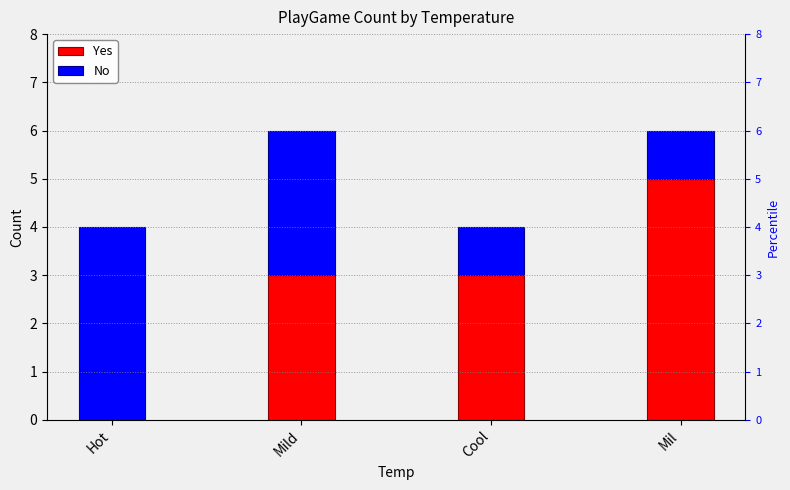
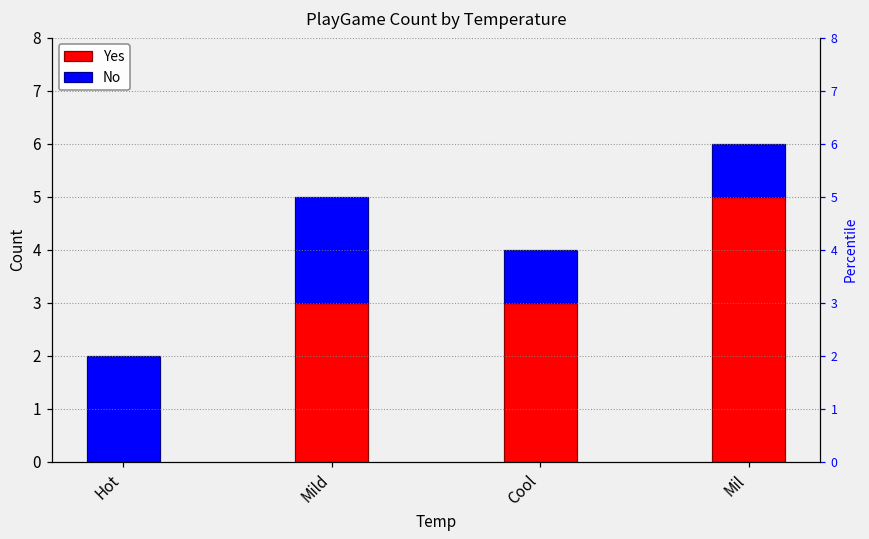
  {
    "Yes": {
      "Hot": 0,
      "Mild": 3,
      "Cool": 3,
      "Mil": 5
    },
    "No": {
-     "Hot": 4,
-     "Mild": 3,
+     "Hot": 2,
+     "Mild": 2,
      "Cool": 1,
      "Mil": 1
    }
  }
